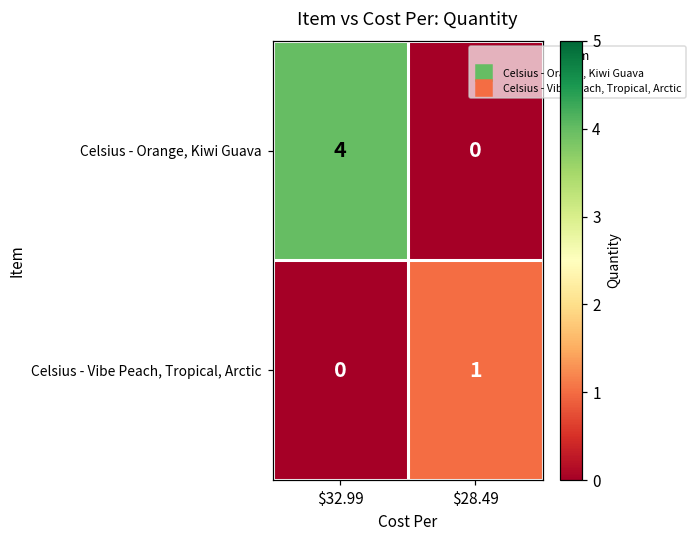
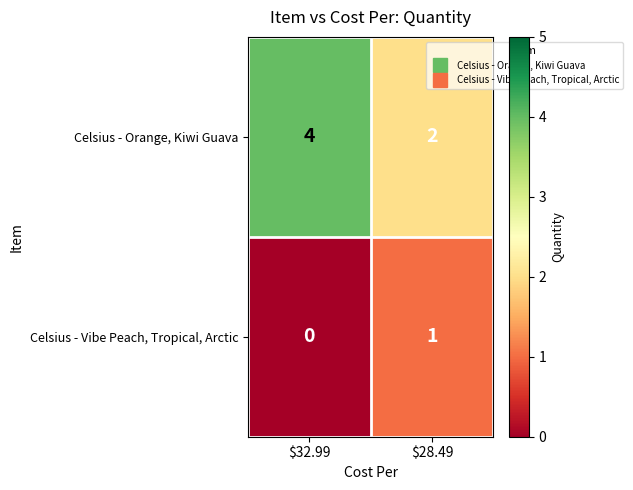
  {
    "Celsius - Orange, Kiwi Guava": {
      "$32.99": 4,
-     "$28.49": 0
+     "$28.49": 2
    },
    "Celsius - Vibe Peach, Tropical, Arctic": {
      "$32.99": 0,
      "$28.49": 1
    }
  }
